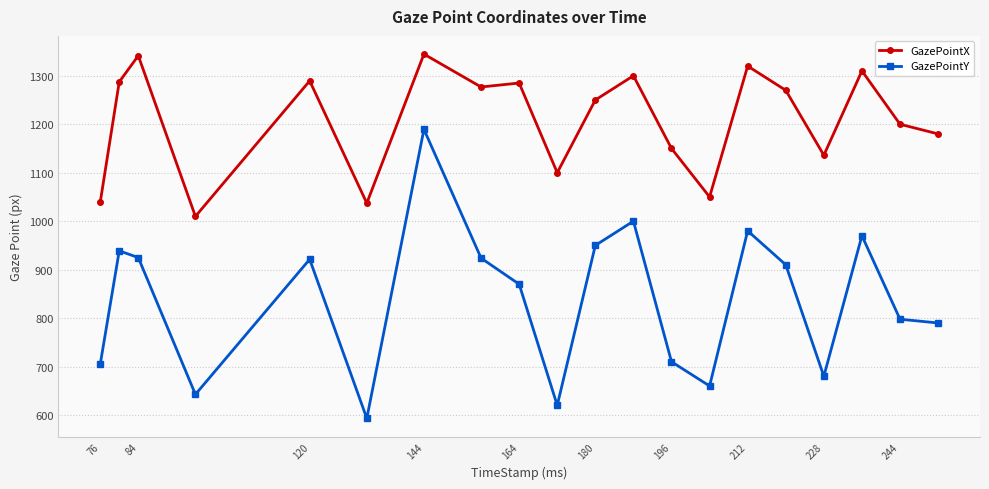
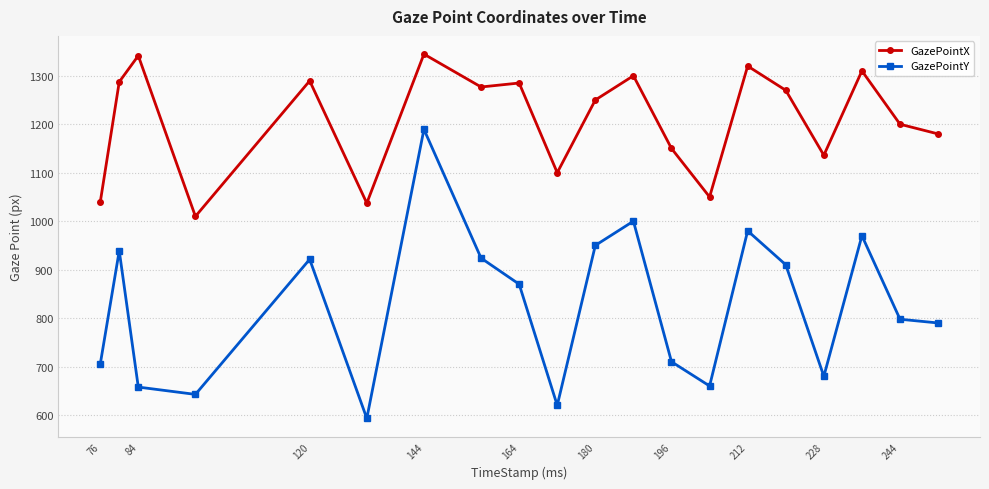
  {
    "GazePointX": {
      "76": 1040,
      "84": 1340,
      "120": 1290,
      "144": 1340,
      "164": 1290,
      "180": 1250,
      "196": 1150,
      "212": 1320,
      "228": 1140,
      "244": 1200
    },
    "GazePointY": {
      "76": 700,
-     "84": 920,
+     "84": 660,
      "120": 920,
      "144": 1190,
      "164": 870,
      "180": 950,
      "196": 710,
      "212": 980,
      "228": 680,
      "244": 800
    }
  }
